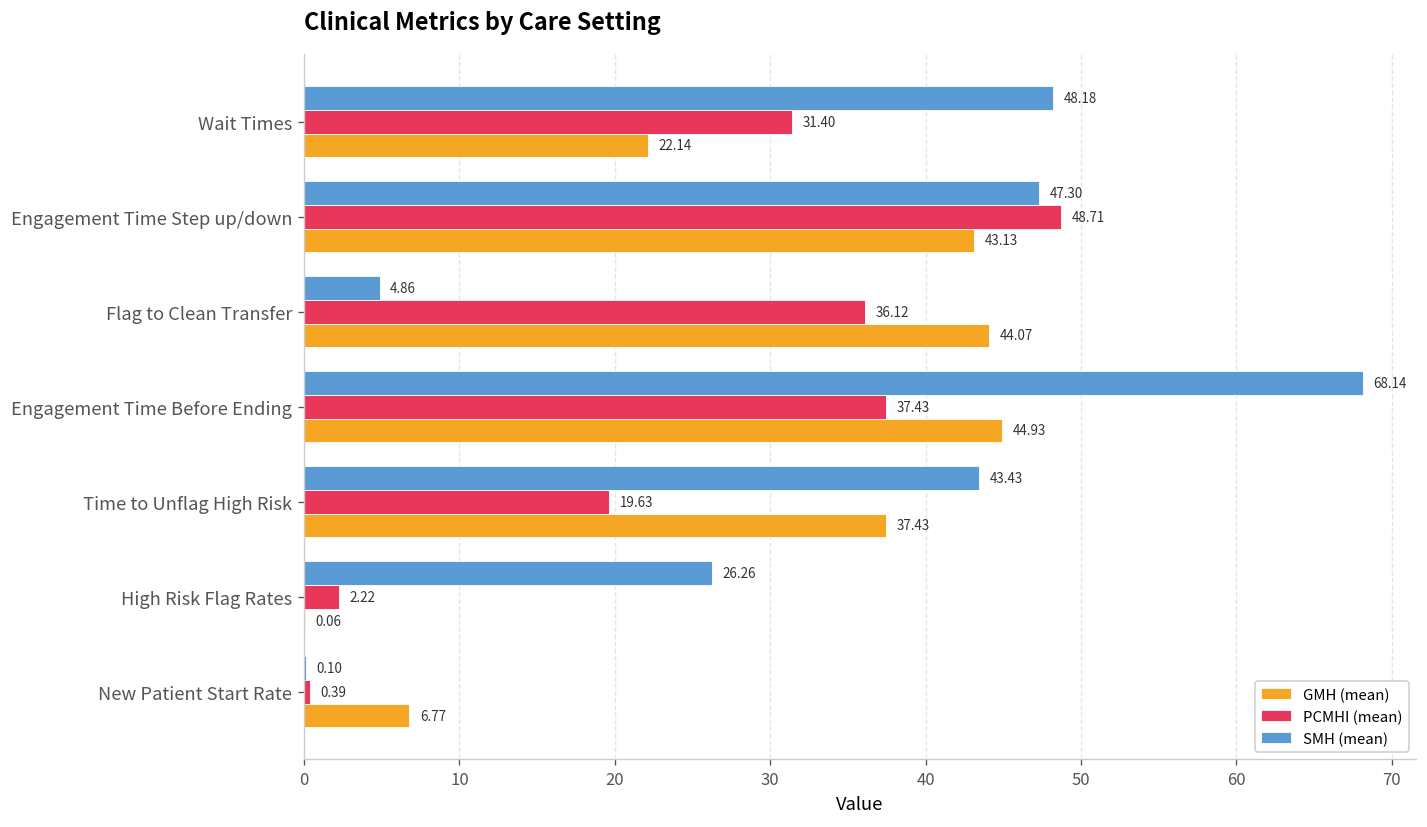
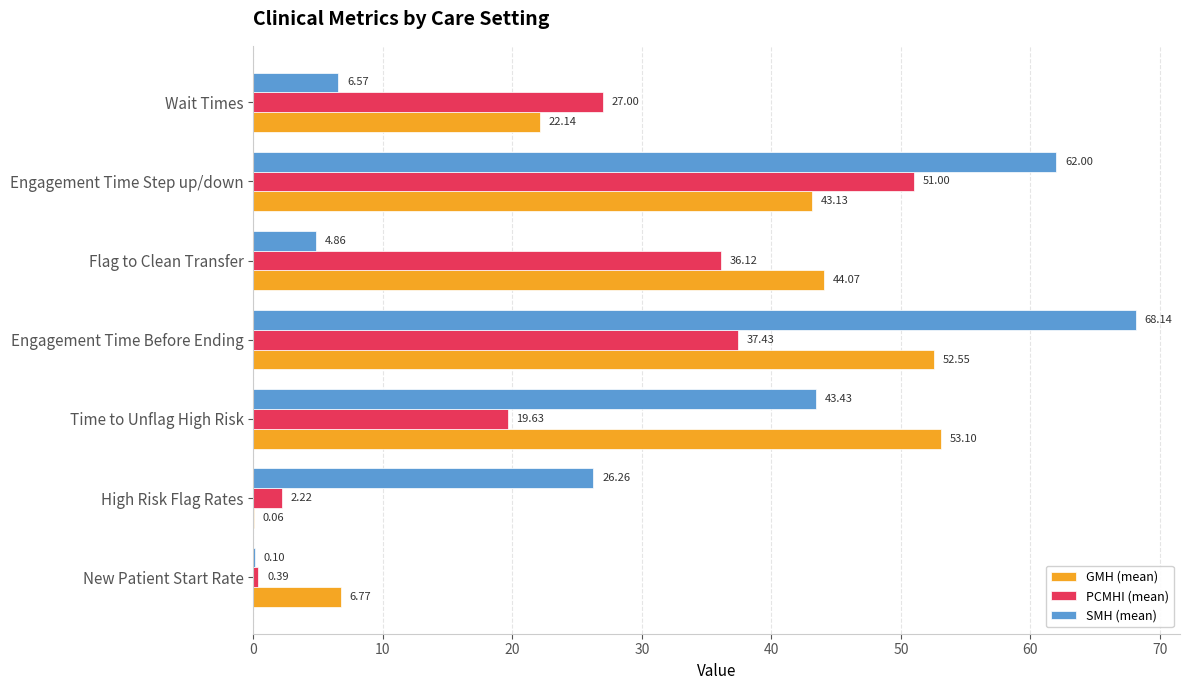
  {
    "GMH (mean)": {
      "Wait Times": 22.14,
      "Engagement Time Step up/down": 43.13,
      "Flag to Clean Transfer": 44.07,
-     "Engagement Time Before Ending": 44.93,
-     "Time to Unflag High Risk": 37.43,
+     "Engagement Time Before Ending": 52.55,
+     "Time to Unflag High Risk": 53.10,
      "High Risk Flag Rates": 0.06,
      "New Patient Start Rate": 6.77
    },
    "PCMHI (mean)": {
-     "Wait Times": 31.40,
-     "Engagement Time Step up/down": 48.71,
+     "Wait Times": 27.00,
+     "Engagement Time Step up/down": 51.00,
      "Flag to Clean Transfer": 36.12,
      "Engagement Time Before Ending": 37.43,
      "Time to Unflag High Risk": 19.63,
      "High Risk Flag Rates": 2.22,
      "New Patient Start Rate": 0.39
    },
    "SMH (mean)": {
-     "Wait Times": 48.18,
-     "Engagement Time Step up/down": 47.30,
+     "Wait Times": 6.57,
+     "Engagement Time Step up/down": 62.00,
      "Flag to Clean Transfer": 4.86,
      "Engagement Time Before Ending": 68.14,
      "Time to Unflag High Risk": 43.43,
      "High Risk Flag Rates": 26.26,
      "New Patient Start Rate": 0.10
    }
  }
